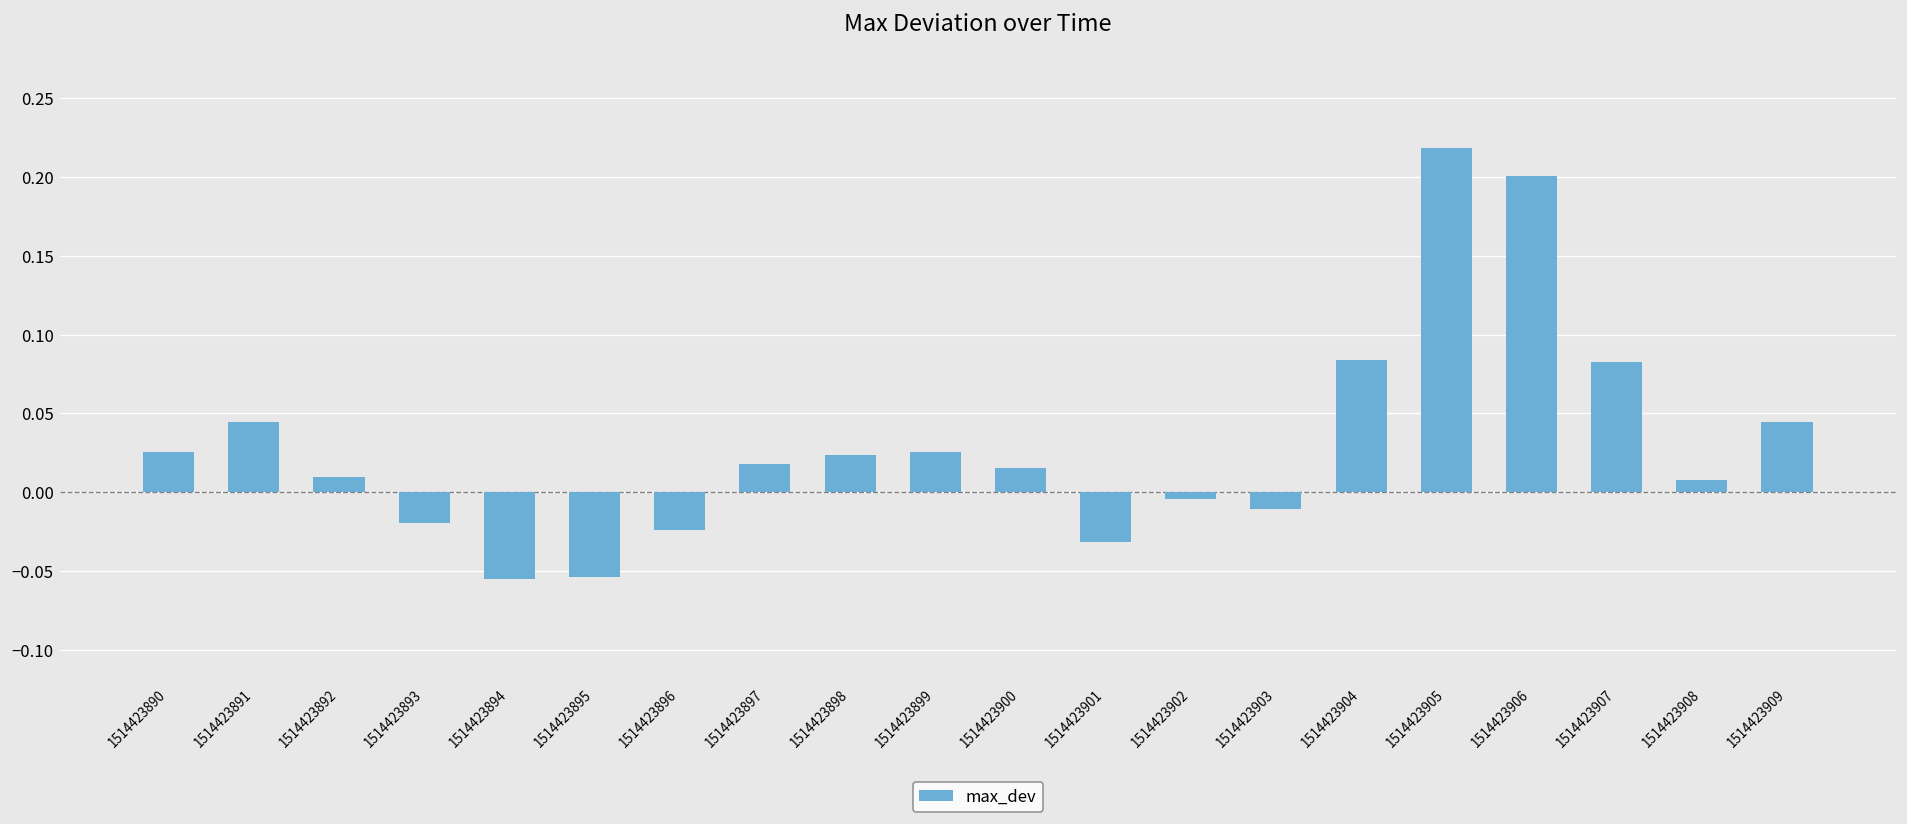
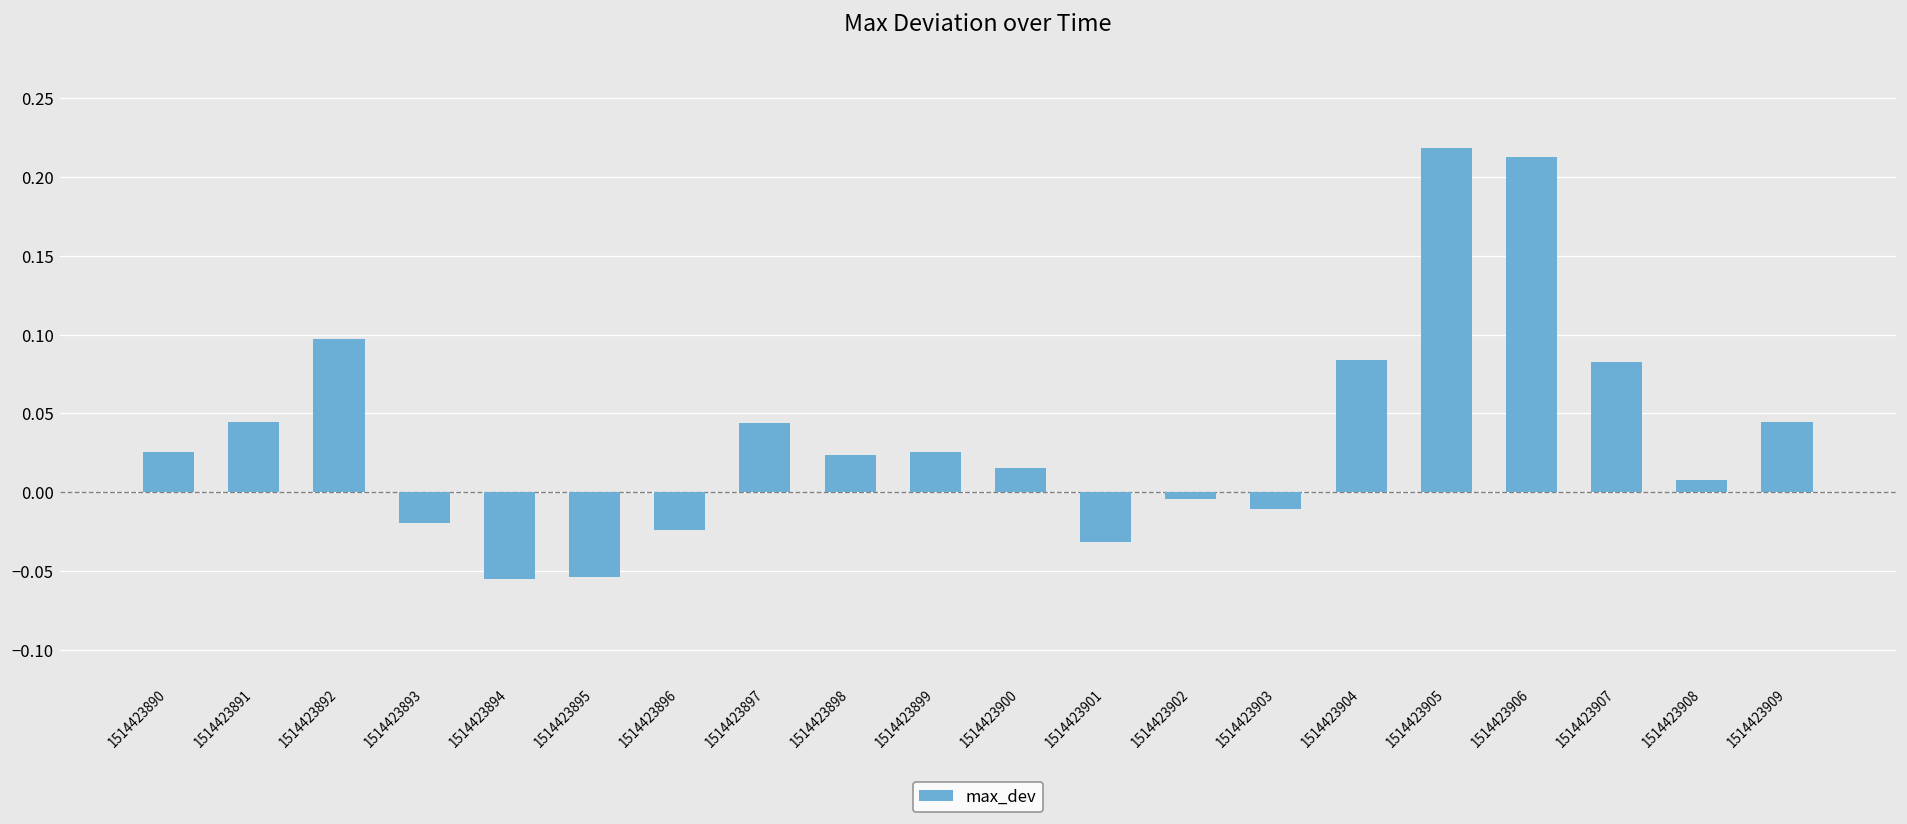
  {
    "1514423890": 0.025,
    "1514423891": 0.045,
-   "1514423892": 0.010,
+   "1514423892": 0.097,
    "1514423893": -0.020,
    "1514423894": -0.055,
    "1514423895": -0.054,
    "1514423896": -0.024,
-   "1514423897": 0.018,
+   "1514423897": 0.044,
    "1514423898": 0.024,
    "1514423899": 0.026,
    "1514423900": 0.016,
    "1514423901": -0.032,
    "1514423902": -0.004,
    "1514423903": -0.010,
    "1514423904": 0.084,
    "1514423905": 0.218,
-   "1514423906": 0.200,
+   "1514423906": 0.213,
    "1514423907": 0.083,
    "1514423908": 0.008,
    "1514423909": 0.044
  }
